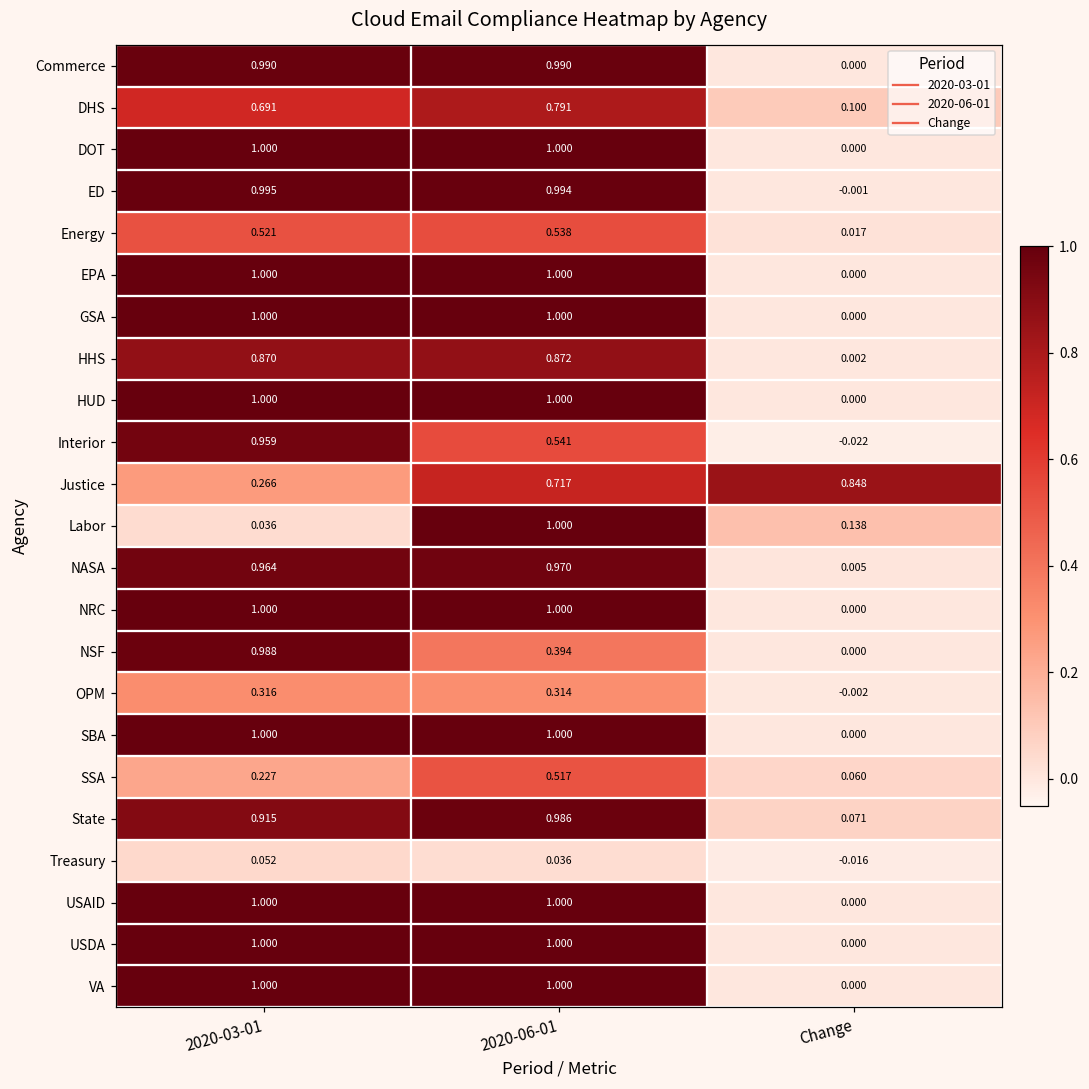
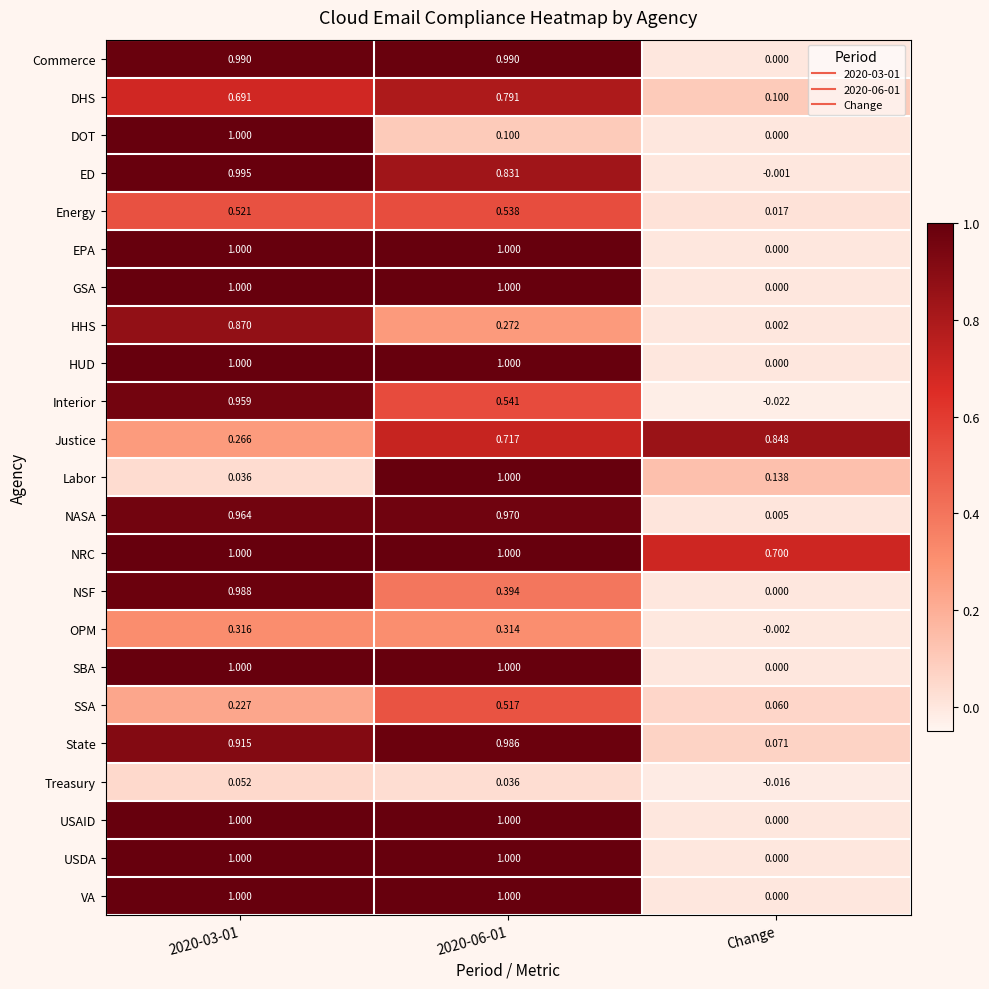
  {
    "Commerce": {
      "2020-03-01": 0.990,
      "2020-06-01": 0.990,
      "Change": 0.000
    },
    "DHS": {
      "2020-03-01": 0.691,
      "2020-06-01": 0.791,
      "Change": 0.100
    },
    "DOT": {
      "2020-03-01": 1.000,
-     "2020-06-01": 1.000,
+     "2020-06-01": 0.100,
      "Change": 0.000
    },
    "ED": {
      "2020-03-01": 0.995,
-     "2020-06-01": 0.994,
+     "2020-06-01": 0.831,
      "Change": -0.001
    },
    "Energy": {
      "2020-03-01": 0.521,
      "2020-06-01": 0.538,
      "Change": 0.017
    },
    "EPA": {
      "2020-03-01": 1.000,
      "2020-06-01": 1.000,
      "Change": 0.000
    },
    "GSA": {
      "2020-03-01": 1.000,
      "2020-06-01": 1.000,
      "Change": 0.000
    },
    "HHS": {
      "2020-03-01": 0.870,
-     "2020-06-01": 0.872,
+     "2020-06-01": 0.272,
      "Change": 0.002
    },
    "HUD": {
      "2020-03-01": 1.000,
      "2020-06-01": 1.000,
      "Change": 0.000
    },
    "Interior": {
      "2020-03-01": 0.959,
      "2020-06-01": 0.541,
      "Change": -0.022
    },
    "Justice": {
      "2020-03-01": 0.266,
      "2020-06-01": 0.717,
      "Change": 0.848
    },
    "Labor": {
      "2020-03-01": 0.036,
      "2020-06-01": 1.000,
      "Change": 0.138
    },
    "NASA": {
      "2020-03-01": 0.964,
      "2020-06-01": 0.970,
      "Change": 0.005
    },
    "NRC": {
      "2020-03-01": 1.000,
      "2020-06-01": 1.000,
-     "Change": 0.000
+     "Change": 0.700
    },
    "NSF": {
      "2020-03-01": 0.988,
      "2020-06-01": 0.394,
      "Change": 0.000
    },
    "OPM": {
      "2020-03-01": 0.316,
      "2020-06-01": 0.314,
      "Change": -0.002
    },
    "SBA": {
      "2020-03-01": 1.000,
      "2020-06-01": 1.000,
      "Change": 0.000
    },
    "SSA": {
      "2020-03-01": 0.227,
      "2020-06-01": 0.517,
      "Change": 0.060
    },
    "State": {
      "2020-03-01": 0.915,
      "2020-06-01": 0.986,
      "Change": 0.071
    },
    "Treasury": {
      "2020-03-01": 0.052,
      "2020-06-01": 0.036,
      "Change": -0.016
    },
    "USAID": {
      "2020-03-01": 1.000,
      "2020-06-01": 1.000,
      "Change": 0.000
    },
    "USDA": {
      "2020-03-01": 1.000,
      "2020-06-01": 1.000,
      "Change": 0.000
    },
    "VA": {
      "2020-03-01": 1.000,
      "2020-06-01": 1.000,
      "Change": 0.000
    }
  }
